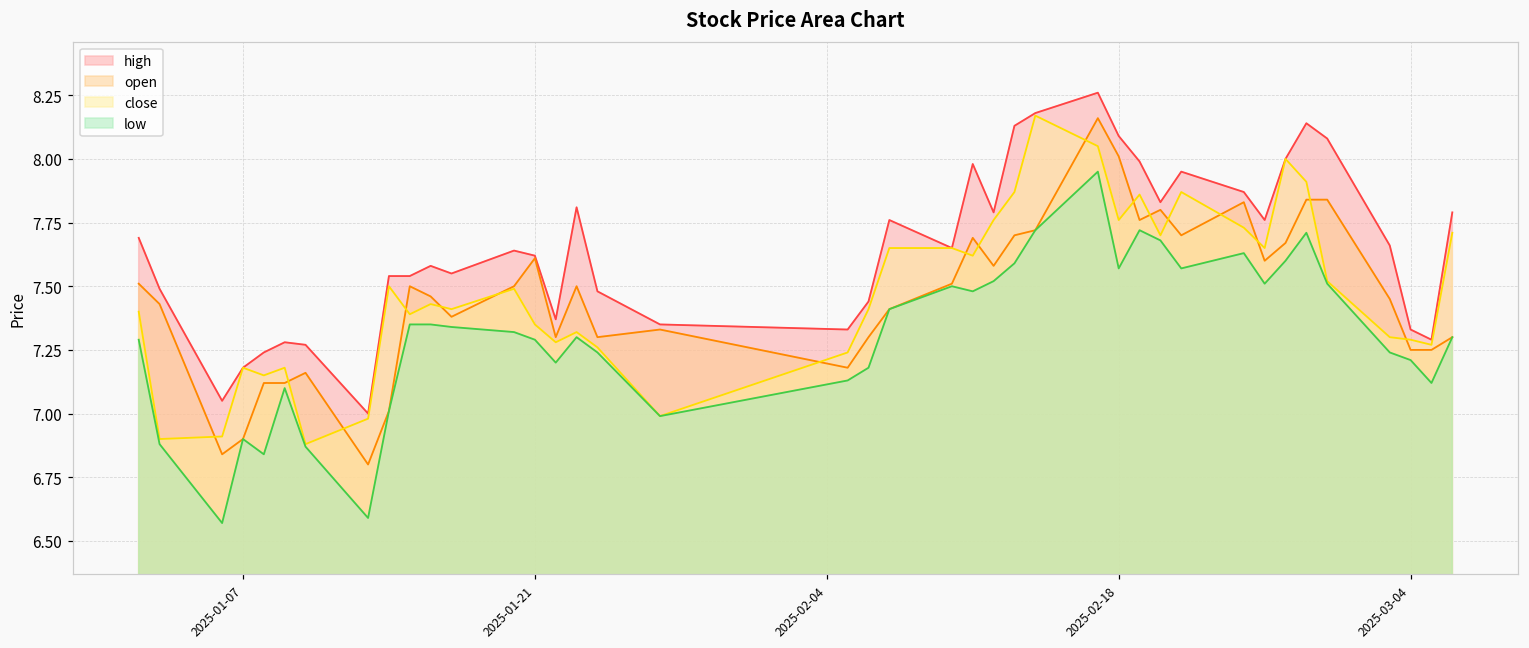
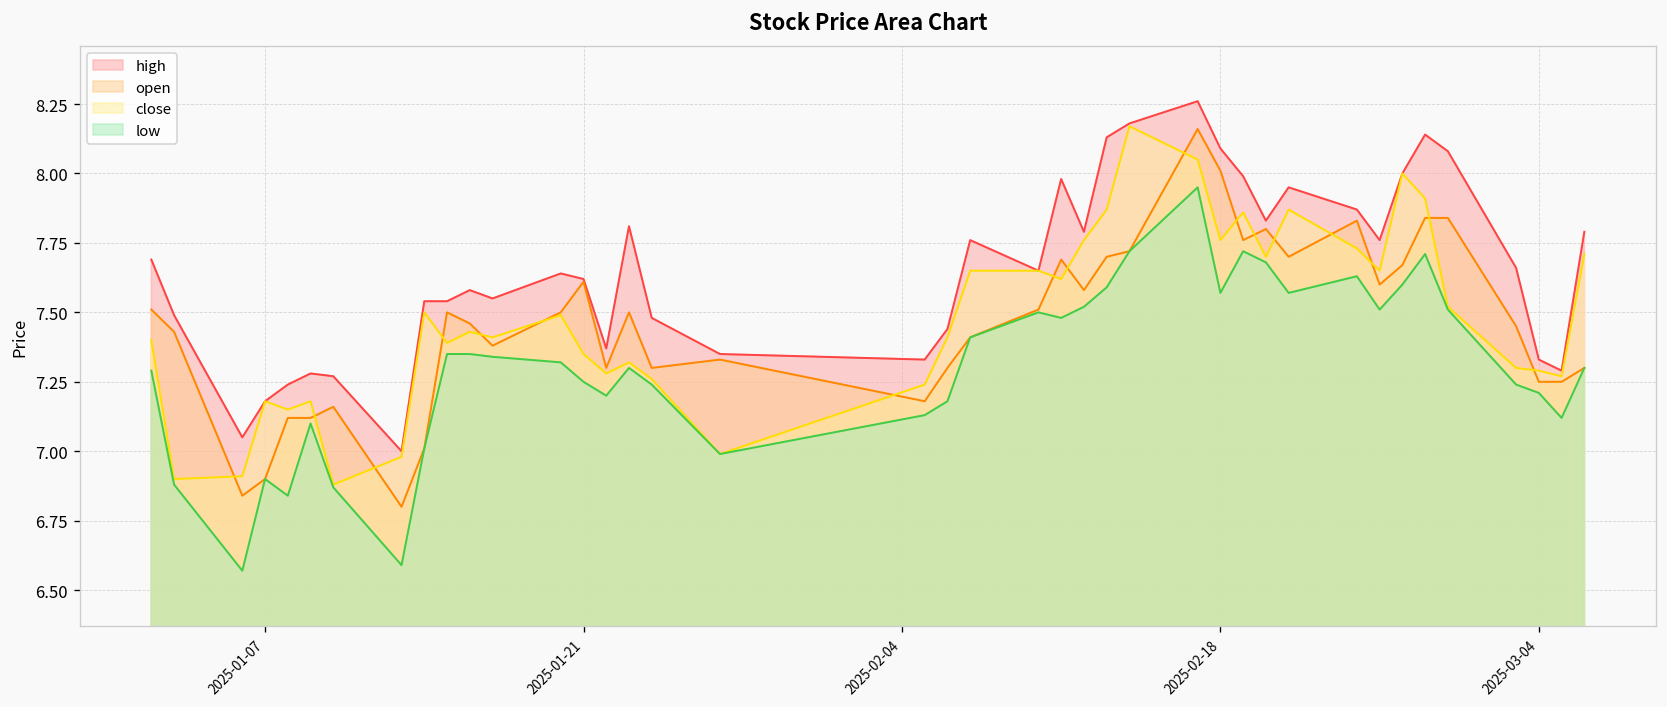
  {
    "low": {
-     "2025-01-21": 7.29,
+     "2025-01-21": 7.25,
      "2025-02-18": 7.57,
      "2025-03-04": 7.21
    }
  }
